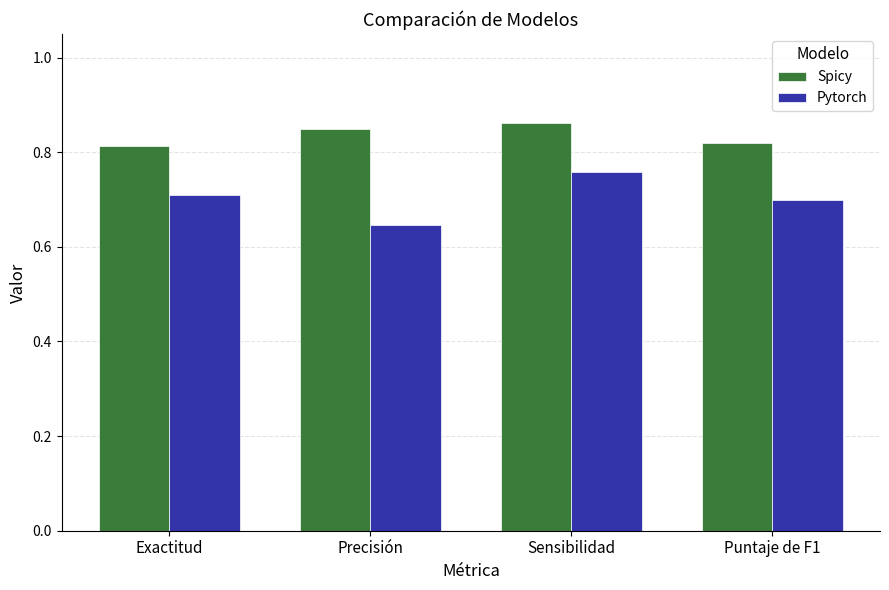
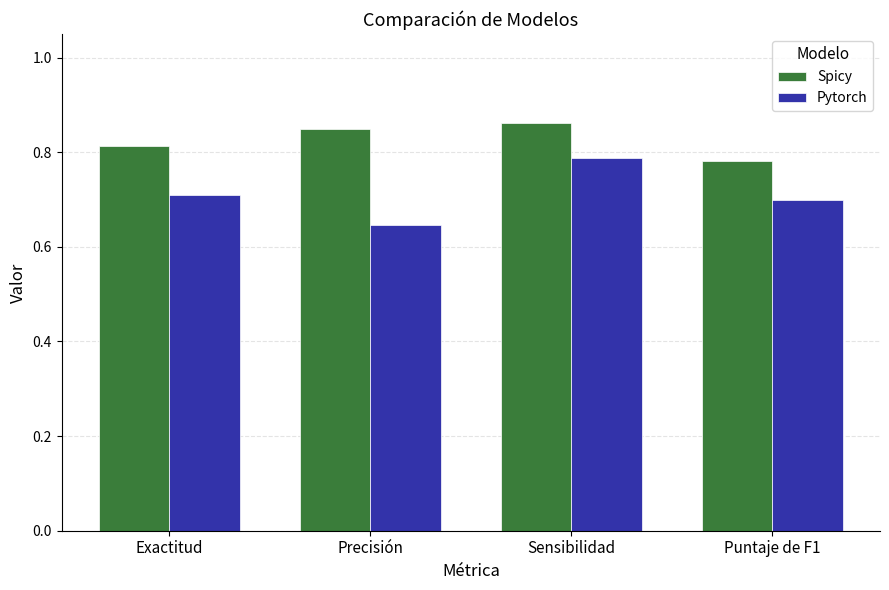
  {
    "Spicy": {
      "Exactitud": 0.81,
      "Precisión": 0.85,
      "Sensibilidad": 0.86,
-     "Puntaje de F1": 0.82
+     "Puntaje de F1": 0.78
    },
    "Pytorch": {
      "Exactitud": 0.71,
      "Precisión": 0.65,
-     "Sensibilidad": 0.76,
+     "Sensibilidad": 0.79,
      "Puntaje de F1": 0.70
    }
  }
